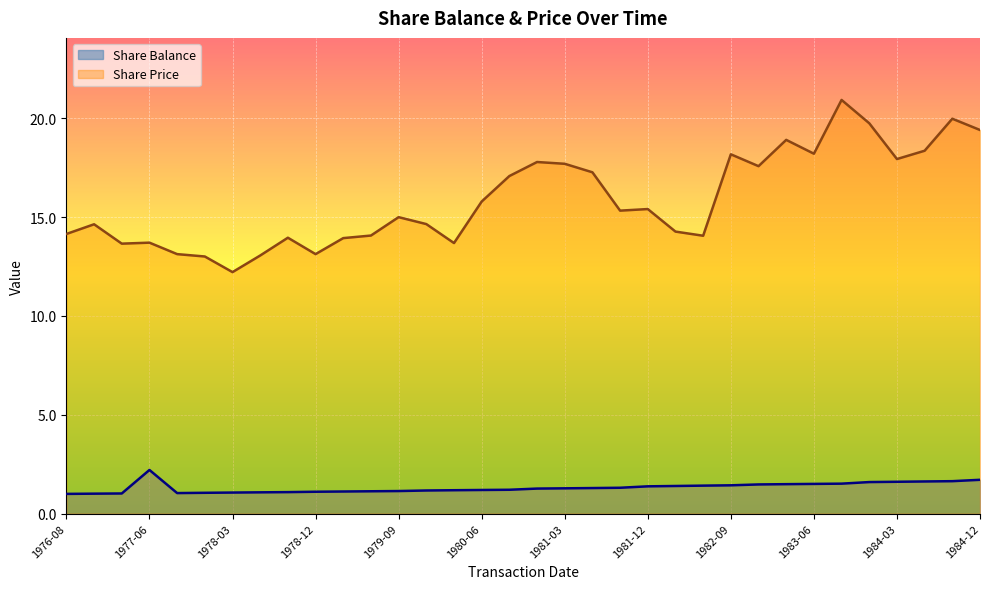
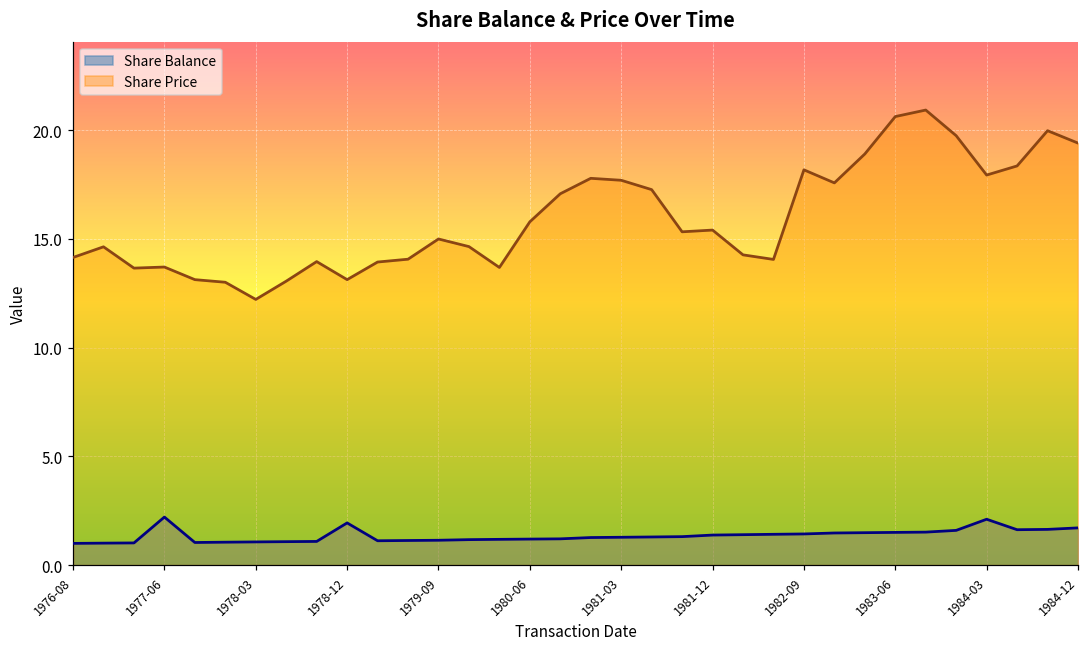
  {
    "Share Balance": {
      "1976-08": 1.0,
      "1977-06": 2.2,
      "1978-03": 1.1,
-     "1978-12": 1.1,
+     "1978-12": 1.9,
      "1979-09": 1.1,
      "1980-06": 1.2,
      "1981-03": 1.3,
      "1981-12": 1.4,
      "1982-09": 1.4,
      "1983-06": 1.5,
-     "1984-03": 1.6,
+     "1984-03": 2.1,
      "1984-12": 1.7
    },
    "Share Price": {
      "1976-08": 14.2,
      "1977-06": 13.7,
      "1978-03": 12.2,
      "1978-12": 13.1,
      "1979-09": 15.0,
      "1980-06": 15.8,
      "1981-03": 17.7,
      "1981-12": 15.4,
      "1982-09": 18.2,
-     "1983-06": 18.2,
+     "1983-06": 20.6,
      "1984-03": 17.9,
      "1984-12": 19.4
    }
  }
